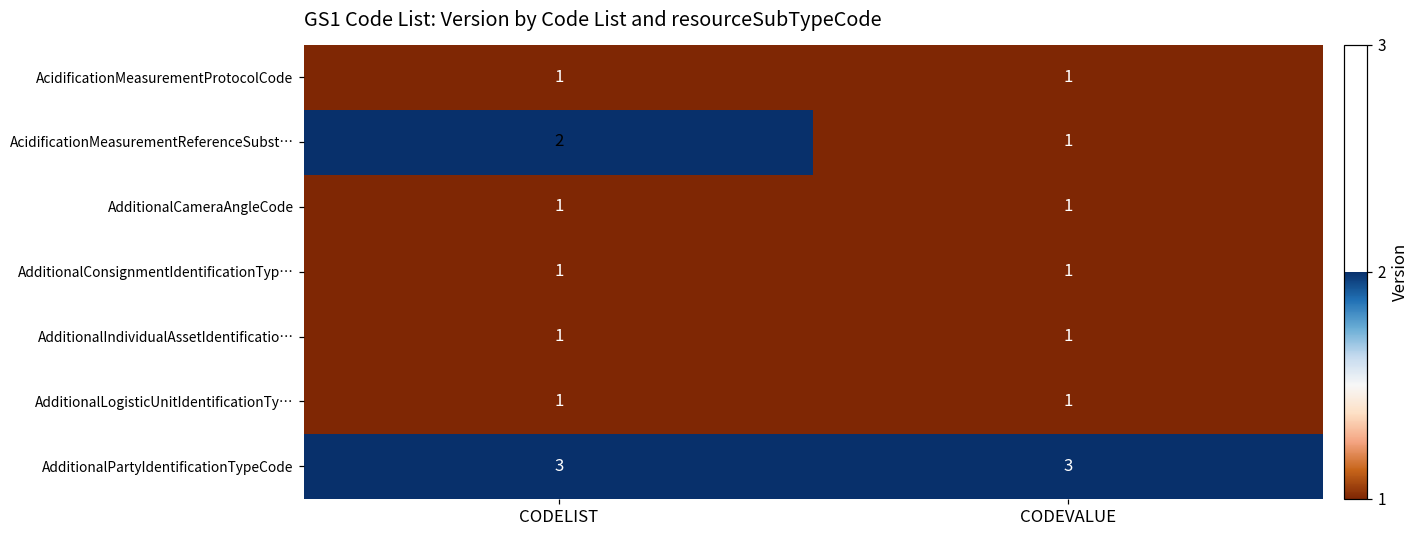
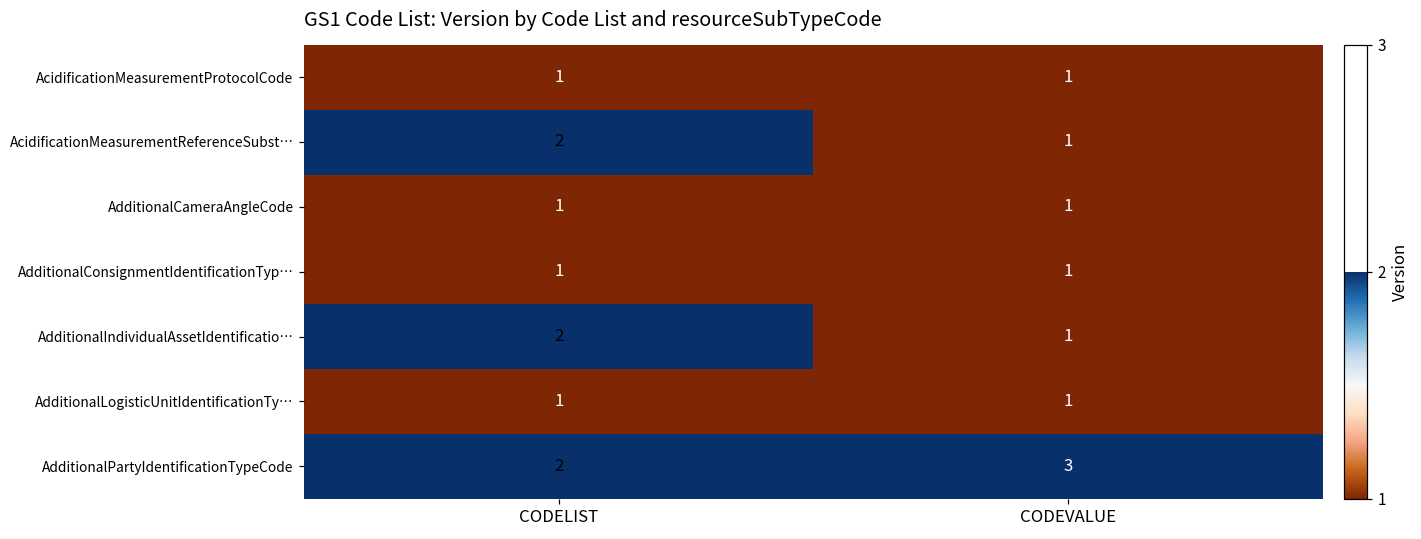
  {
    "AcidificationMeasurementProtocolCode": {
      "CODELIST": 1,
      "CODEVALUE": 1
    },
    "AcidificationMeasurementReferenceSubst…": {
      "CODELIST": 2,
      "CODEVALUE": 1
    },
    "AdditionalCameraAngleCode": {
      "CODELIST": 1,
      "CODEVALUE": 1
    },
    "AdditionalConsignmentIdentificationTyp…": {
      "CODELIST": 1,
      "CODEVALUE": 1
    },
    "AdditionalIndividualAssetIdentificatio…": {
-     "CODELIST": 1,
+     "CODELIST": 2,
      "CODEVALUE": 1
    },
    "AdditionalLogisticUnitIdentificationTy…": {
      "CODELIST": 1,
      "CODEVALUE": 1
    },
    "AdditionalPartyIdentificationTypeCode": {
-     "CODELIST": 3,
+     "CODELIST": 2,
      "CODEVALUE": 3
    }
  }
